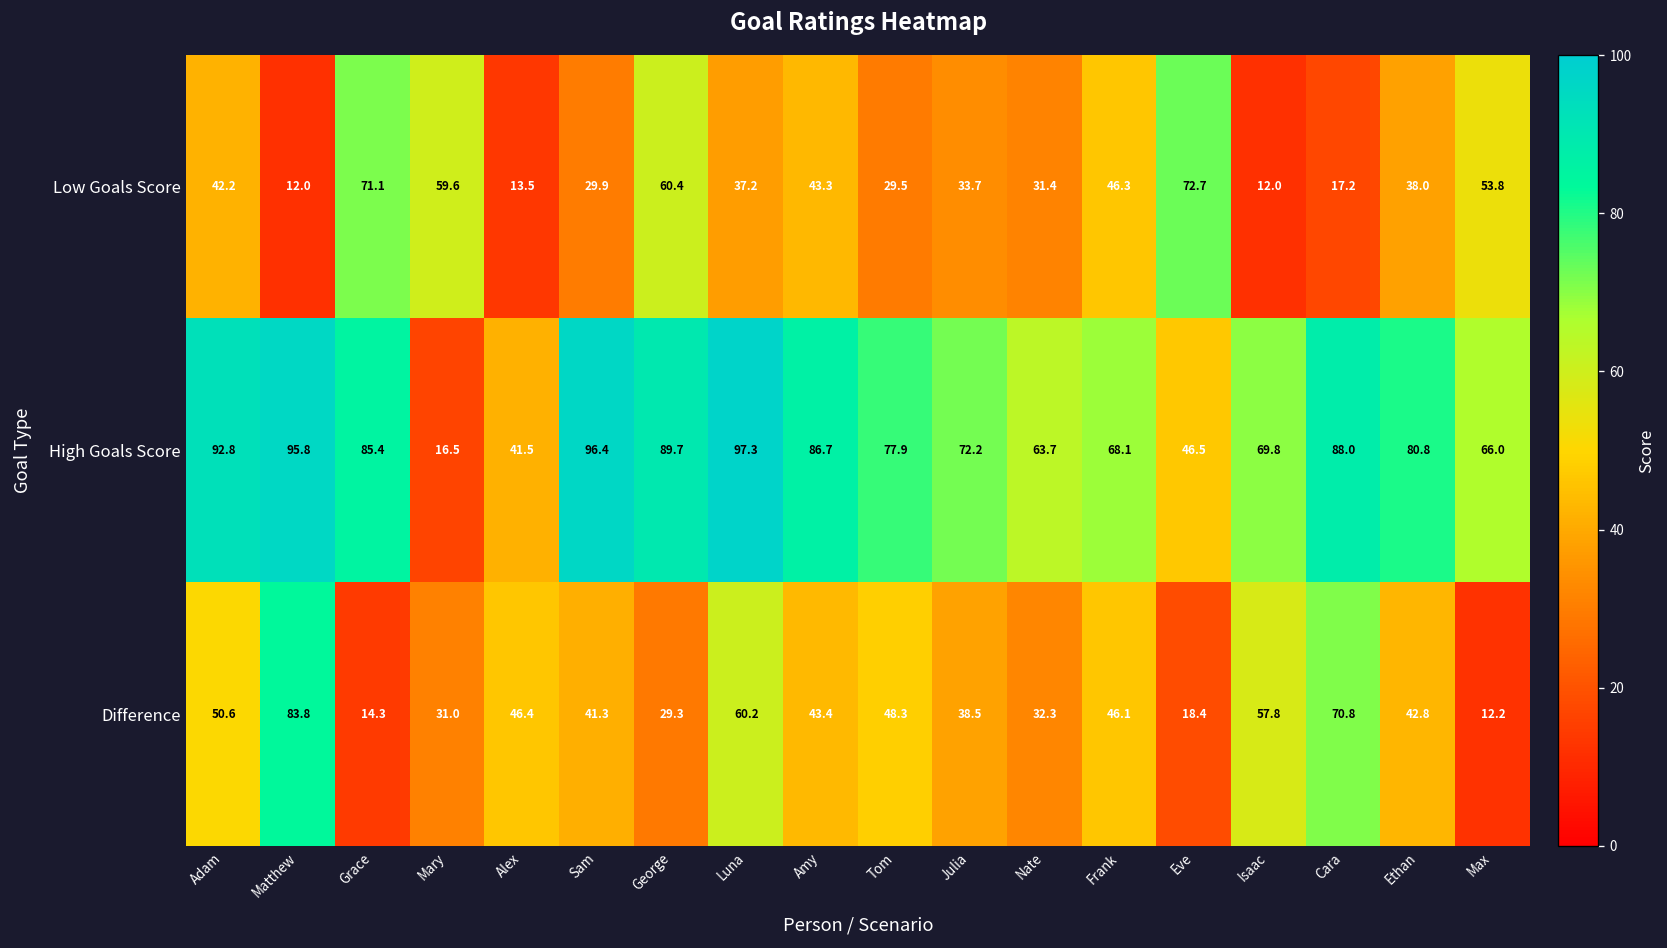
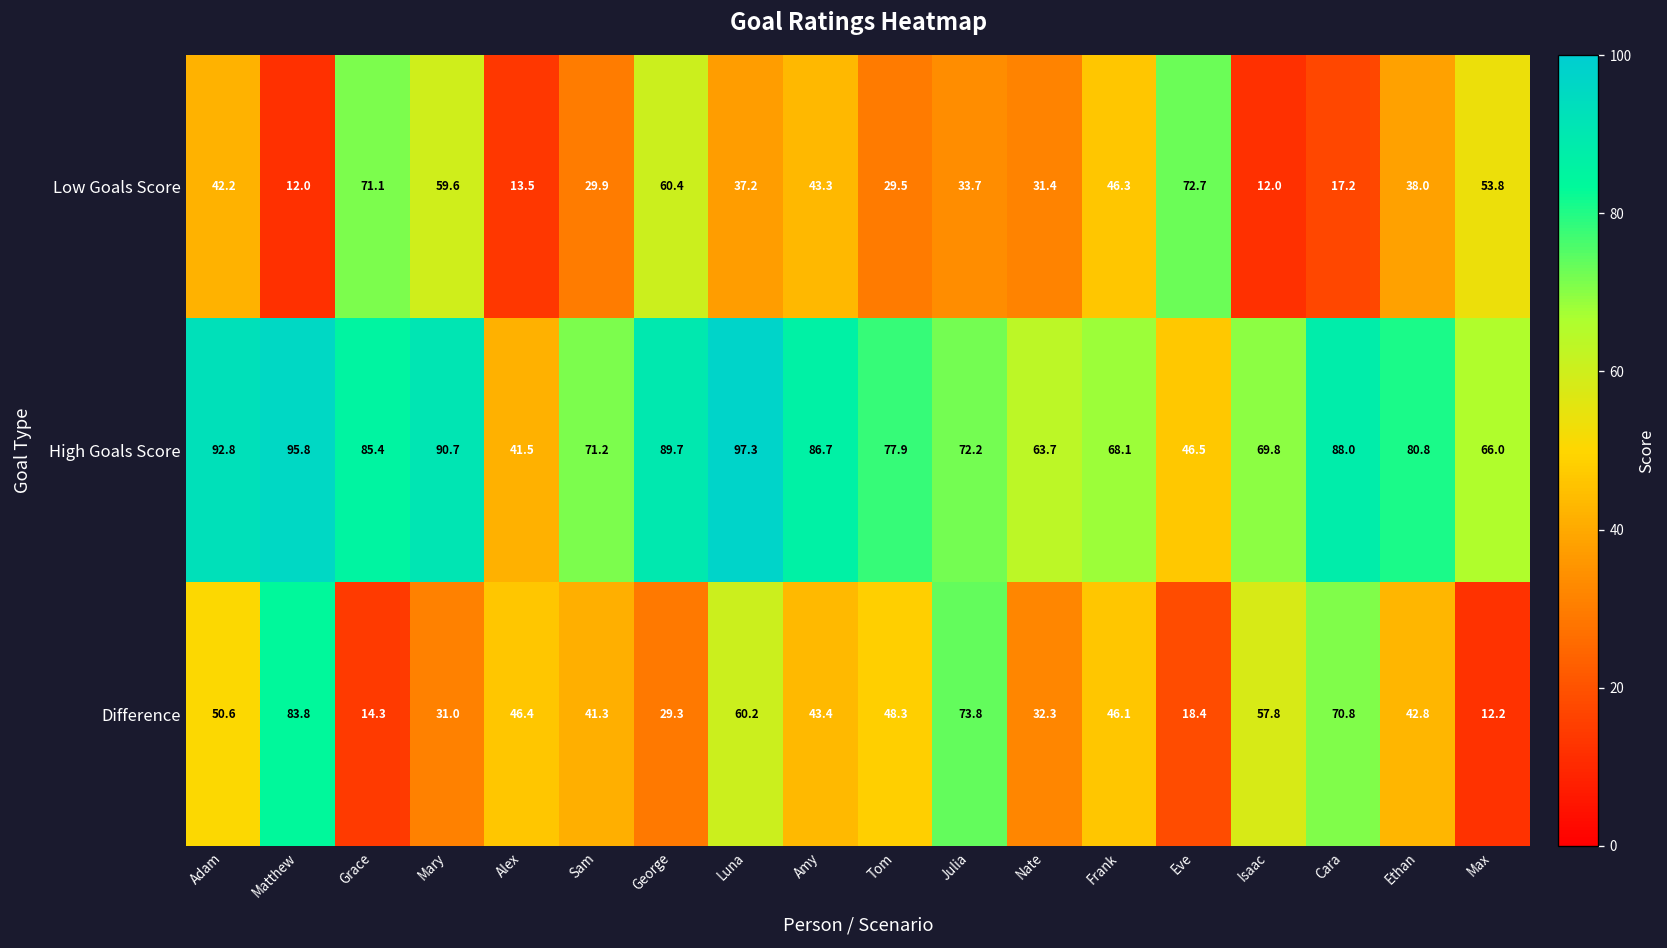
  {
    "Low Goals Score": {
      "Adam": 42.2,
      "Matthew": 12.0,
      "Grace": 71.1,
      "Mary": 59.6,
      "Alex": 13.5,
      "Sam": 29.9,
      "George": 60.4,
      "Luna": 37.2,
      "Amy": 43.3,
      "Tom": 29.5,
      "Julia": 33.7,
      "Nate": 31.4,
      "Frank": 46.3,
      "Eve": 72.7,
      "Isaac": 12.0,
      "Cara": 17.2,
      "Ethan": 38.0,
      "Max": 53.8
    },
    "High Goals Score": {
      "Adam": 92.8,
      "Matthew": 95.8,
      "Grace": 85.4,
-     "Mary": 16.5,
+     "Mary": 90.7,
      "Alex": 41.5,
-     "Sam": 96.4,
+     "Sam": 71.2,
      "George": 89.7,
      "Luna": 97.3,
      "Amy": 86.7,
      "Tom": 77.9,
      "Julia": 72.2,
      "Nate": 63.7,
      "Frank": 68.1,
      "Eve": 46.5,
      "Isaac": 69.8,
      "Cara": 88.0,
      "Ethan": 80.8,
      "Max": 66.0
    },
    "Difference": {
      "Adam": 50.6,
      "Matthew": 83.8,
      "Grace": 14.3,
      "Mary": 31.0,
      "Alex": 46.4,
      "Sam": 41.3,
      "George": 29.3,
      "Luna": 60.2,
      "Amy": 43.4,
      "Tom": 48.3,
-     "Julia": 38.5,
+     "Julia": 73.8,
      "Nate": 32.3,
      "Frank": 46.1,
      "Eve": 18.4,
      "Isaac": 57.8,
      "Cara": 70.8,
      "Ethan": 42.8,
      "Max": 12.2
    }
  }
